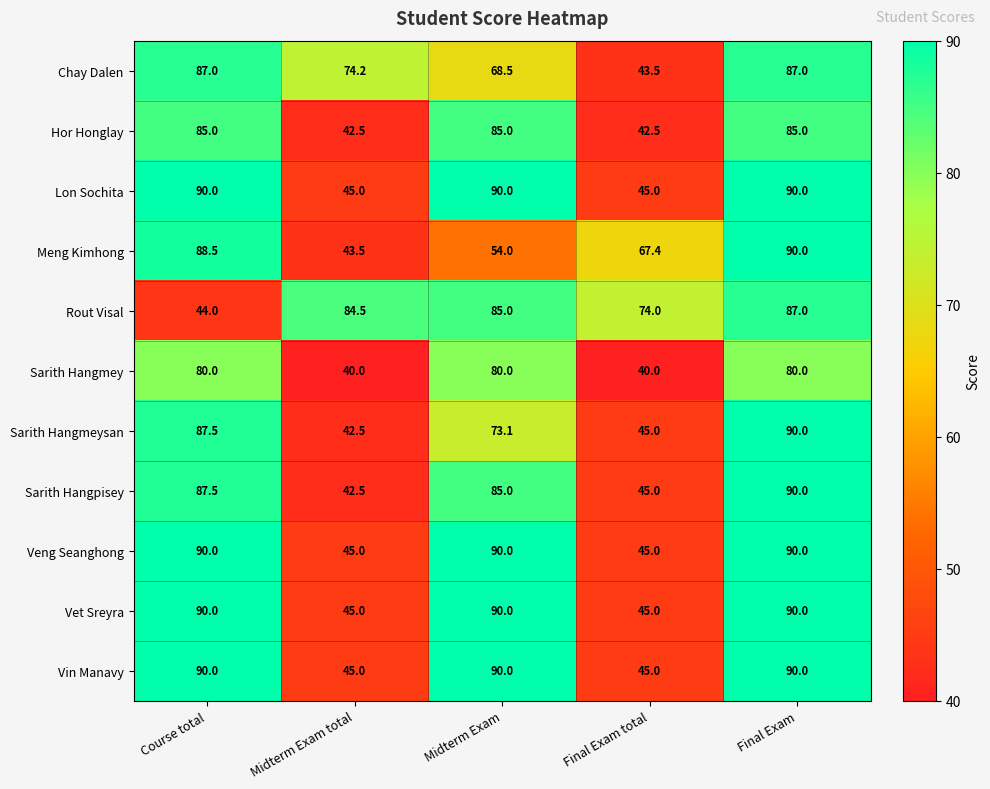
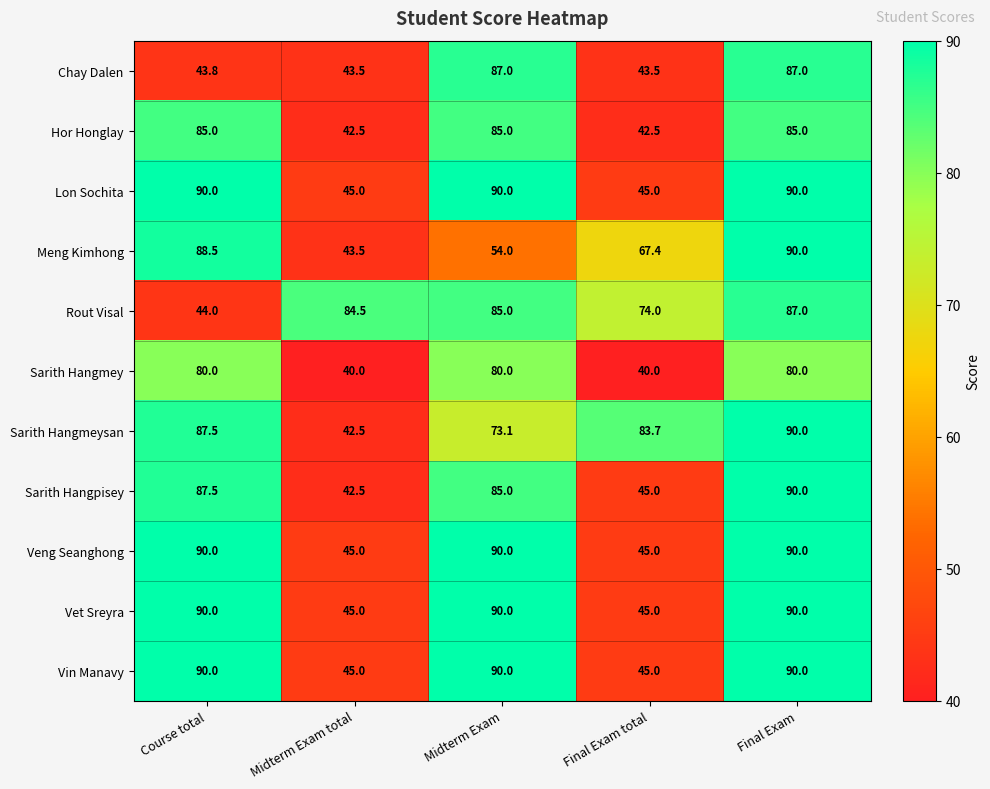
  {
    "Chay Dalen": {
-     "Course total": 87.0,
-     "Midterm Exam total": 74.2,
-     "Midterm Exam": 68.5,
+     "Course total": 43.8,
+     "Midterm Exam total": 43.5,
+     "Midterm Exam": 87.0,
      "Final Exam total": 43.5,
      "Final Exam": 87.0
    },
    "Hor Honglay": {
      "Course total": 85.0,
      "Midterm Exam total": 42.5,
      "Midterm Exam": 85.0,
      "Final Exam total": 42.5,
      "Final Exam": 85.0
    },
    "Lon Sochita": {
      "Course total": 90.0,
      "Midterm Exam total": 45.0,
      "Midterm Exam": 90.0,
      "Final Exam total": 45.0,
      "Final Exam": 90.0
    },
    "Meng Kimhong": {
      "Course total": 88.5,
      "Midterm Exam total": 43.5,
      "Midterm Exam": 54.0,
      "Final Exam total": 67.4,
      "Final Exam": 90.0
    },
    "Rout Visal": {
      "Course total": 44.0,
      "Midterm Exam total": 84.5,
      "Midterm Exam": 85.0,
      "Final Exam total": 74.0,
      "Final Exam": 87.0
    },
    "Sarith Hangmey": {
      "Course total": 80.0,
      "Midterm Exam total": 40.0,
      "Midterm Exam": 80.0,
      "Final Exam total": 40.0,
      "Final Exam": 80.0
    },
    "Sarith Hangmeysan": {
      "Course total": 87.5,
      "Midterm Exam total": 42.5,
      "Midterm Exam": 73.1,
-     "Final Exam total": 45.0,
+     "Final Exam total": 83.7,
      "Final Exam": 90.0
    },
    "Sarith Hangpisey": {
      "Course total": 87.5,
      "Midterm Exam total": 42.5,
      "Midterm Exam": 85.0,
      "Final Exam total": 45.0,
      "Final Exam": 90.0
    },
    "Veng Seanghong": {
      "Course total": 90.0,
      "Midterm Exam total": 45.0,
      "Midterm Exam": 90.0,
      "Final Exam total": 45.0,
      "Final Exam": 90.0
    },
    "Vet Sreyra": {
      "Course total": 90.0,
      "Midterm Exam total": 45.0,
      "Midterm Exam": 90.0,
      "Final Exam total": 45.0,
      "Final Exam": 90.0
    },
    "Vin Manavy": {
      "Course total": 90.0,
      "Midterm Exam total": 45.0,
      "Midterm Exam": 90.0,
      "Final Exam total": 45.0,
      "Final Exam": 90.0
    }
  }
